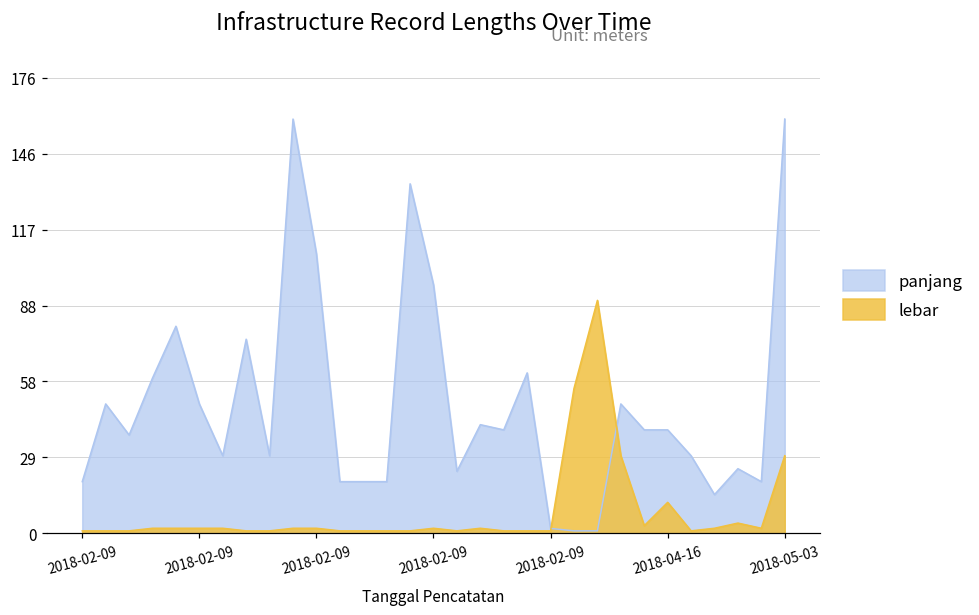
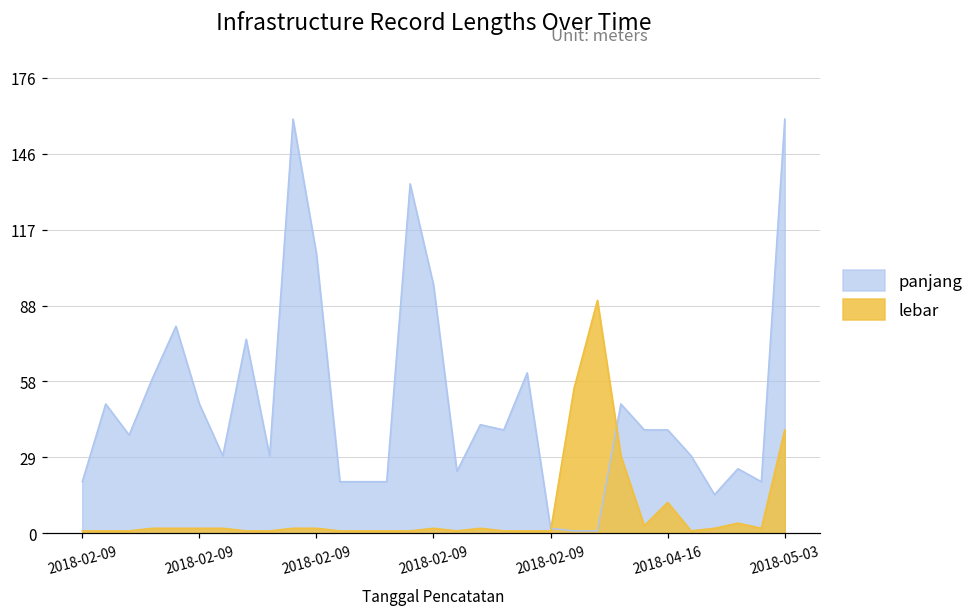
  {
    "panjang": {
      "2018-04-16": 40,
      "2018-05-03": 160
    },
    "lebar": {
      "2018-04-16": 12,
-     "2018-05-03": 30
+     "2018-05-03": 40
    }
  }
